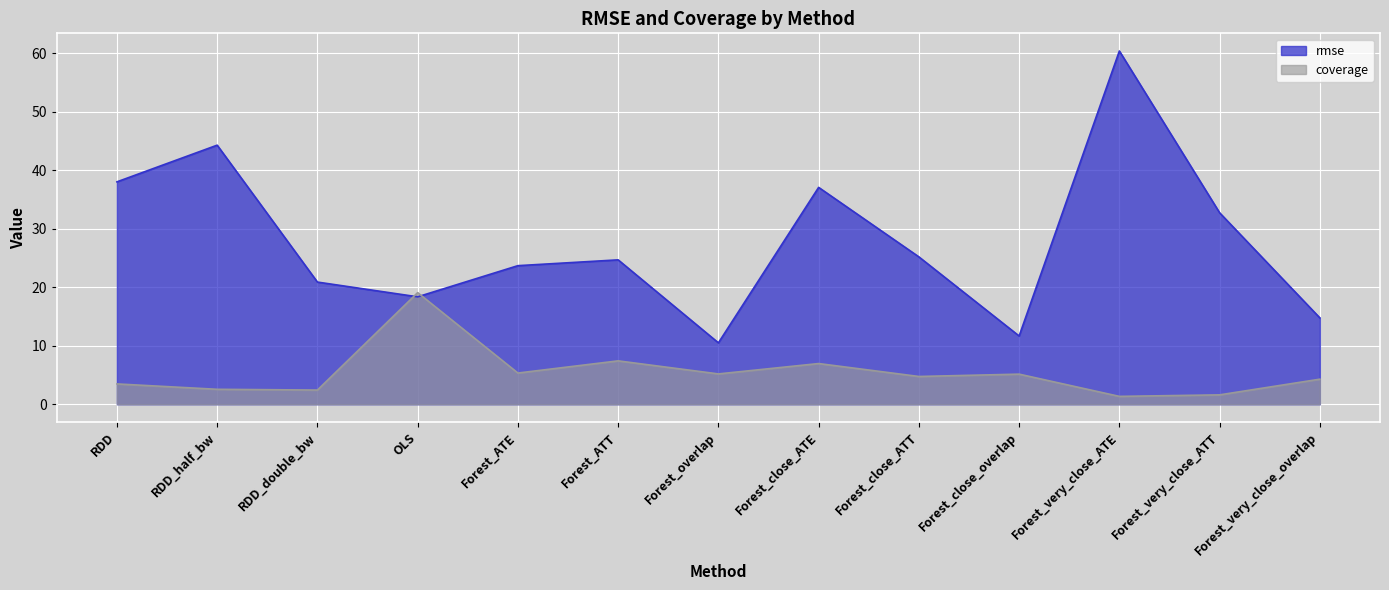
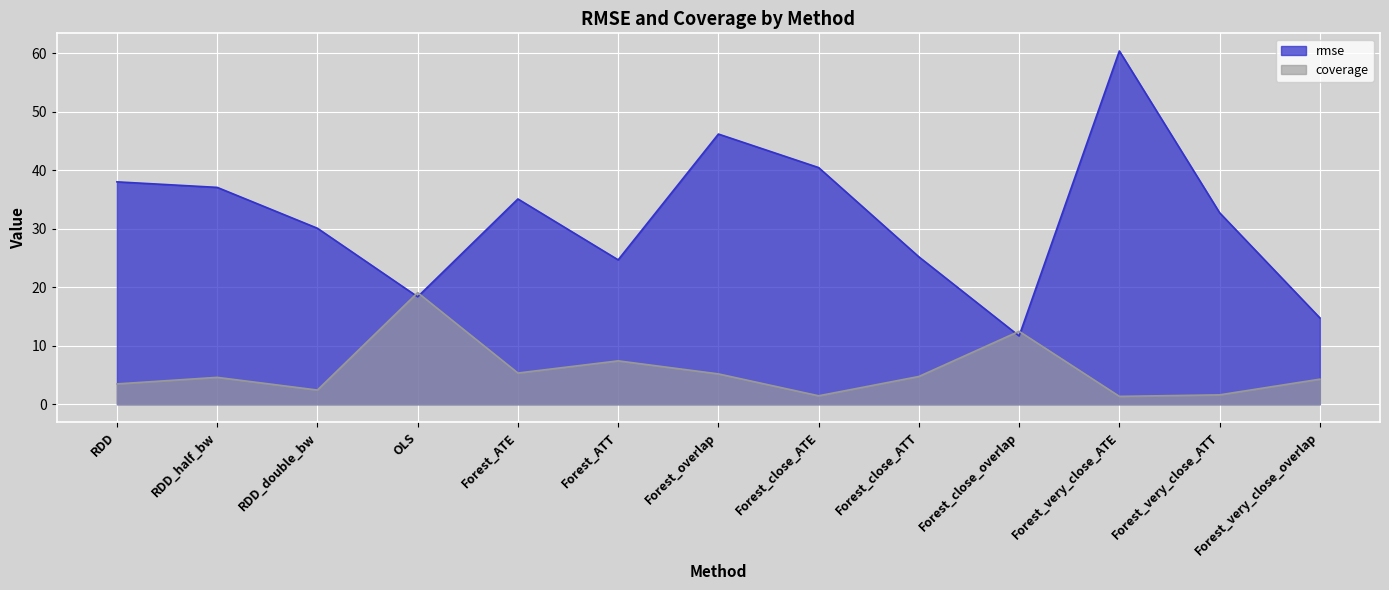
  {
    "rmse": {
      "RDD": 38,
-     "RDD_half_bw": 44,
-     "RDD_double_bw": 21,
+     "RDD_half_bw": 37,
+     "RDD_double_bw": 30,
      "OLS": 18,
-     "Forest_ATE": 24,
+     "Forest_ATE": 35,
      "Forest_ATT": 25,
-     "Forest_overlap": 10,
-     "Forest_close_ATE": 37,
+     "Forest_overlap": 46,
+     "Forest_close_ATE": 40,
      "Forest_close_ATT": 25,
      "Forest_close_overlap": 12,
      "Forest_very_close_ATE": 60,
      "Forest_very_close_ATT": 33,
      "Forest_very_close_overlap": 15
    },
    "coverage": {
      "RDD": 3,
-     "RDD_half_bw": 3,
+     "RDD_half_bw": 5,
      "RDD_double_bw": 2,
      "OLS": 19,
      "Forest_ATE": 5,
      "Forest_ATT": 7,
      "Forest_overlap": 5,
-     "Forest_close_ATE": 7,
+     "Forest_close_ATE": 1,
      "Forest_close_ATT": 5,
-     "Forest_close_overlap": 5,
+     "Forest_close_overlap": 12,
      "Forest_very_close_ATE": 1,
      "Forest_very_close_ATT": 2,
      "Forest_very_close_overlap": 4
    }
  }
